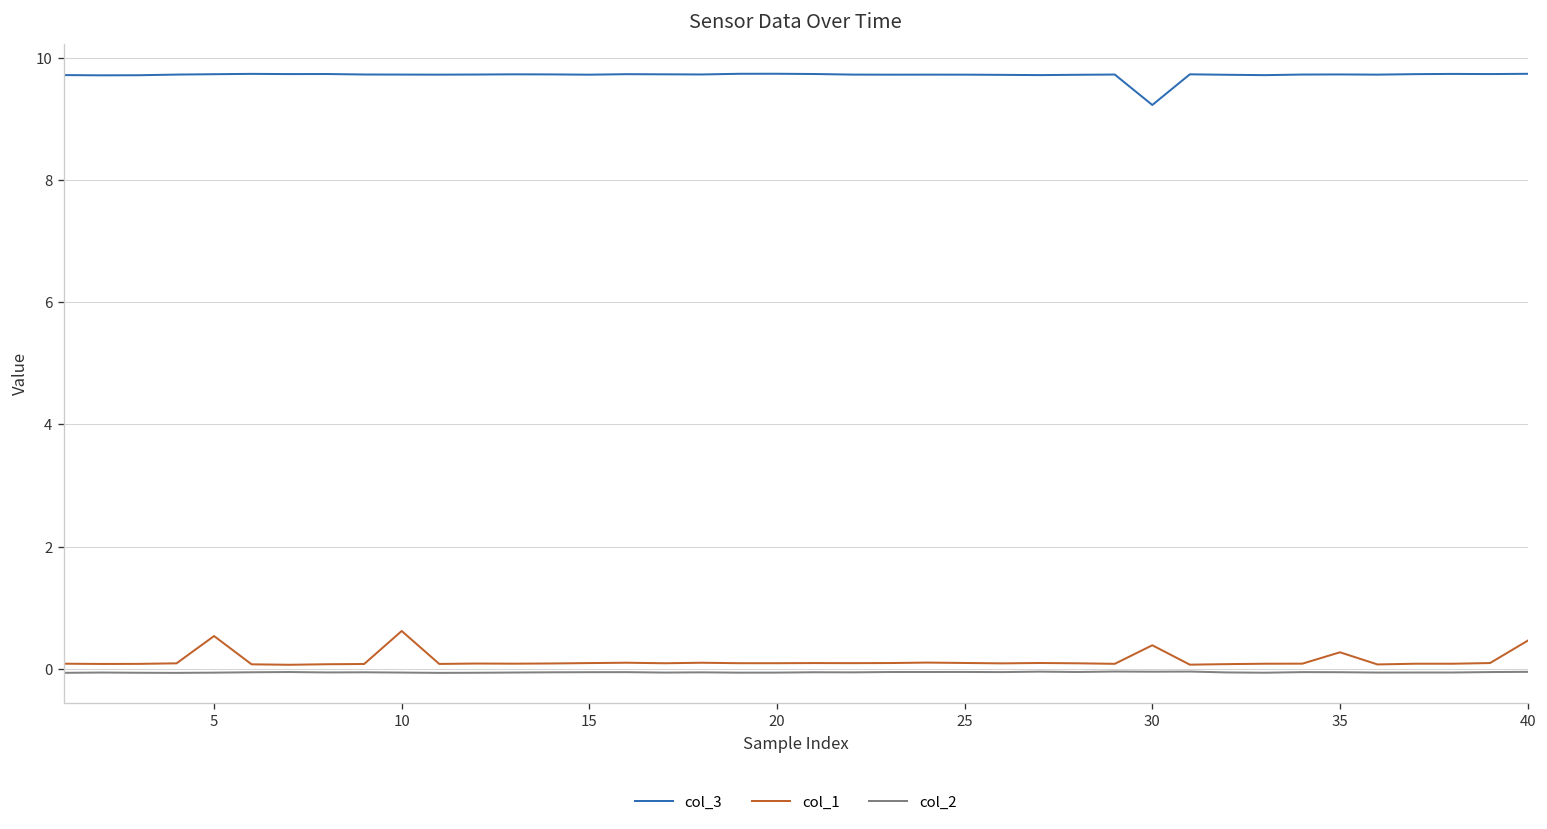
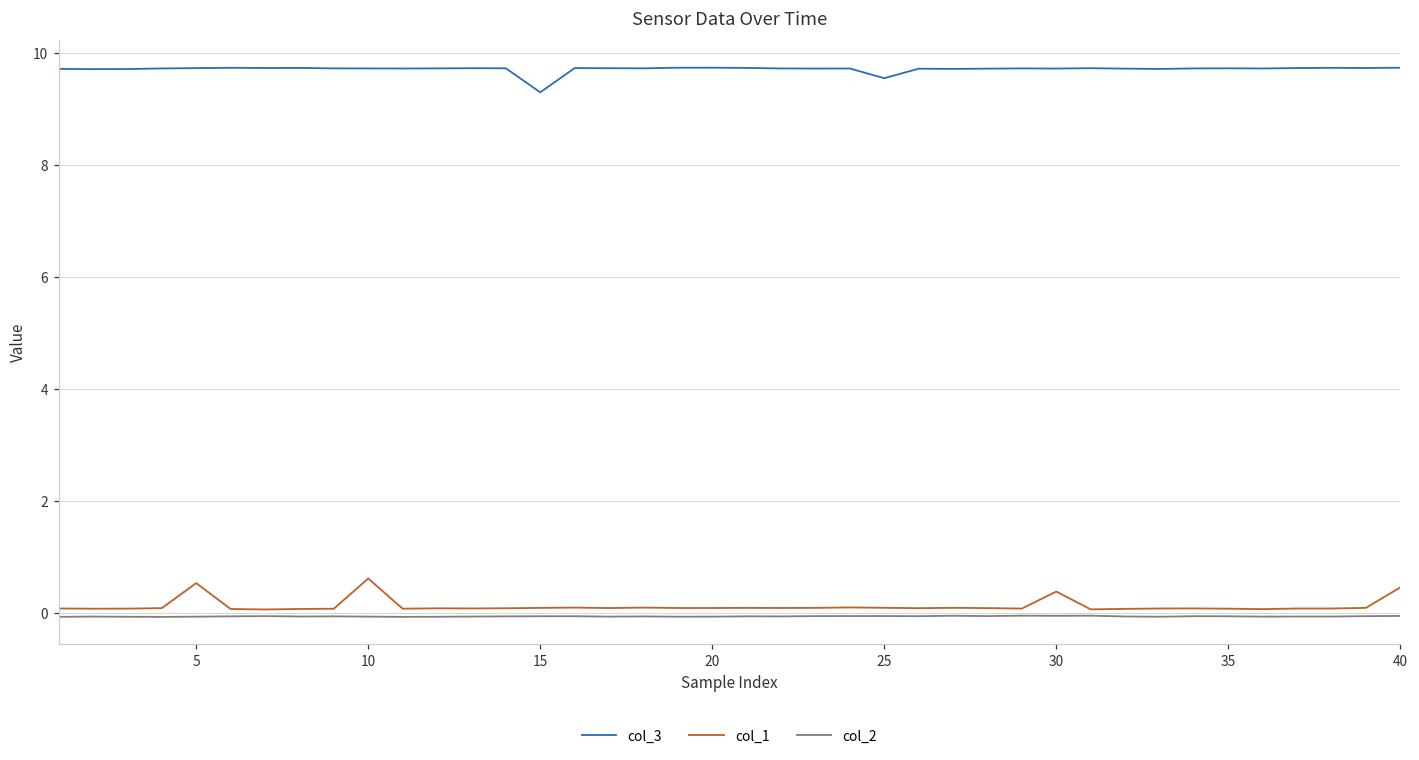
  {
    "col_3": {
      "5": 9.7,
      "10": 9.7,
-     "15": 9.7,
+     "15": 9.3,
      "20": 9.7,
-     "25": 9.7,
-     "30": 9.2,
+     "25": 9.5,
+     "30": 9.7,
      "35": 9.7,
      "40": 9.7
    },
    "col_1": {
      "5": 0.5,
      "10": 0.6,
      "15": 0.1,
      "20": 0.1,
      "25": 0.1,
      "30": 0.4,
-     "35": 0.3,
+     "35": 0.1,
      "40": 0.5
    },
    "col_2": {
      "5": -0.1,
      "10": -0.1,
      "15": -0.1,
      "20": -0.1,
      "25": 0.0,
      "30": 0.0,
      "35": -0.1,
      "40": 0.0
    }
  }
